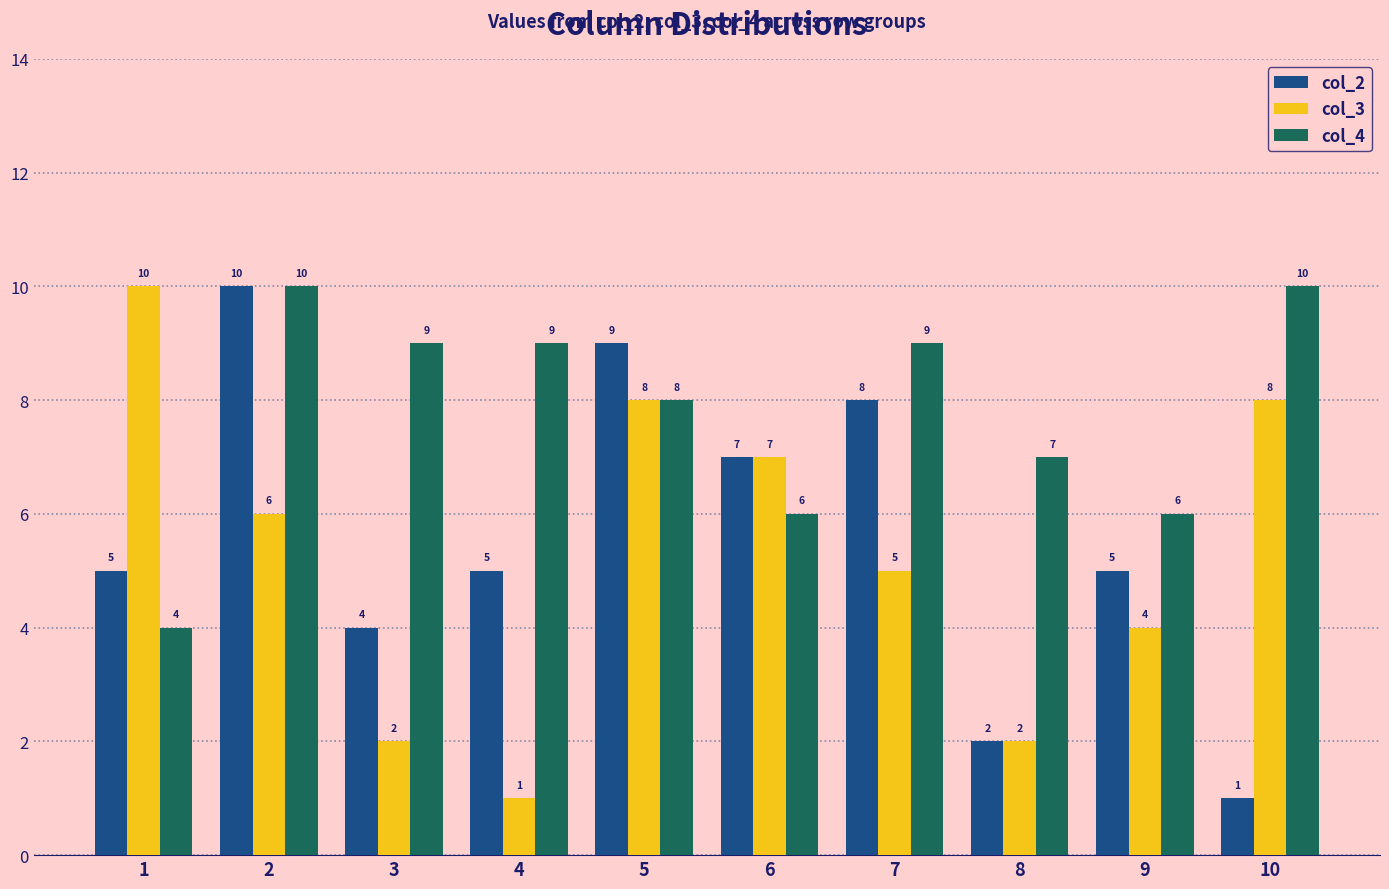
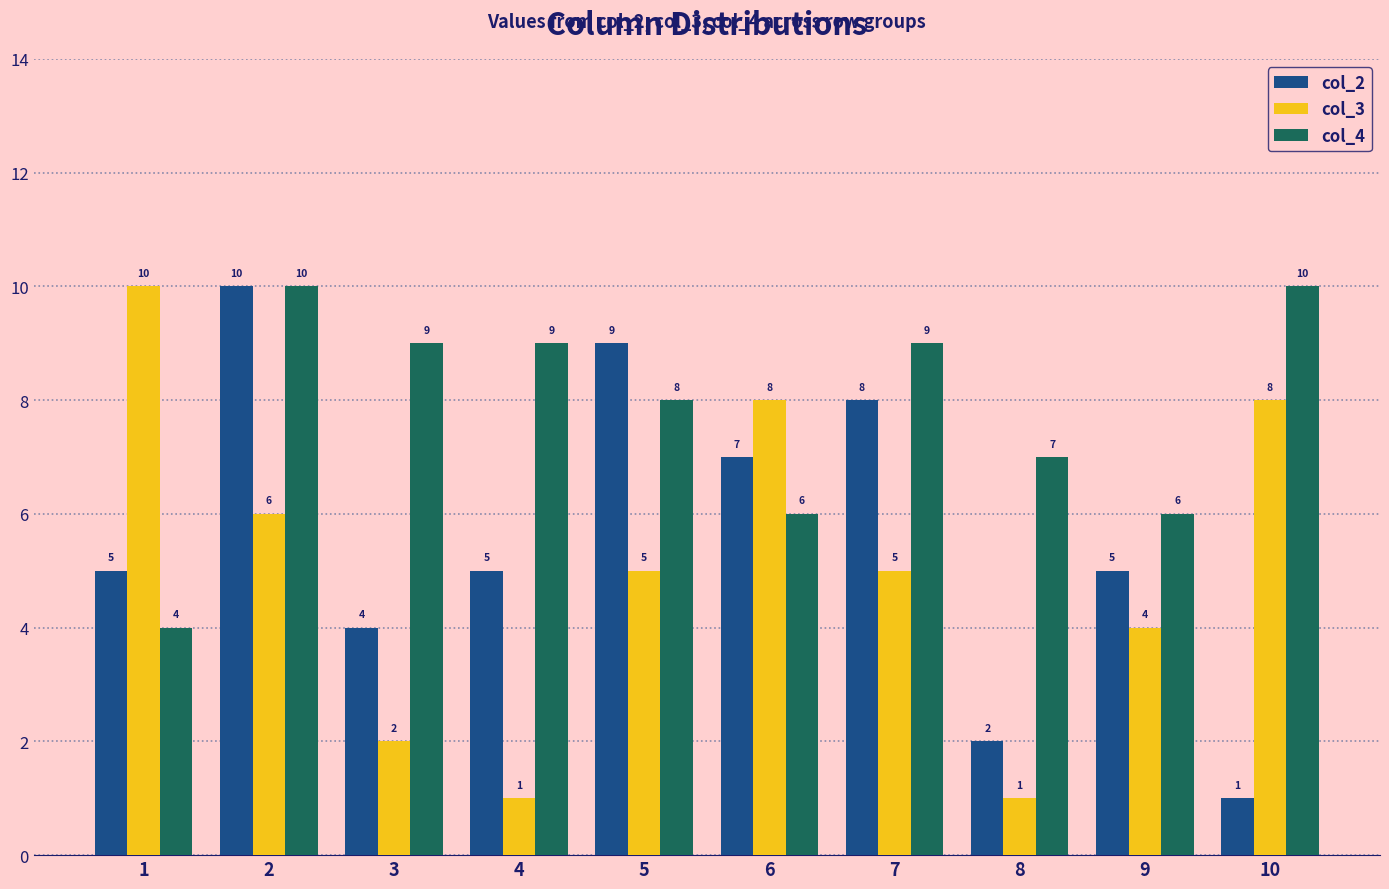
  {
    "col_3": {
      "1": 10,
      "2": 6,
      "3": 2,
      "4": 1,
-     "5": 8,
-     "6": 7,
+     "5": 5,
+     "6": 8,
      "7": 5,
-     "8": 2,
+     "8": 1,
      "9": 4,
      "10": 8
    }
  }
